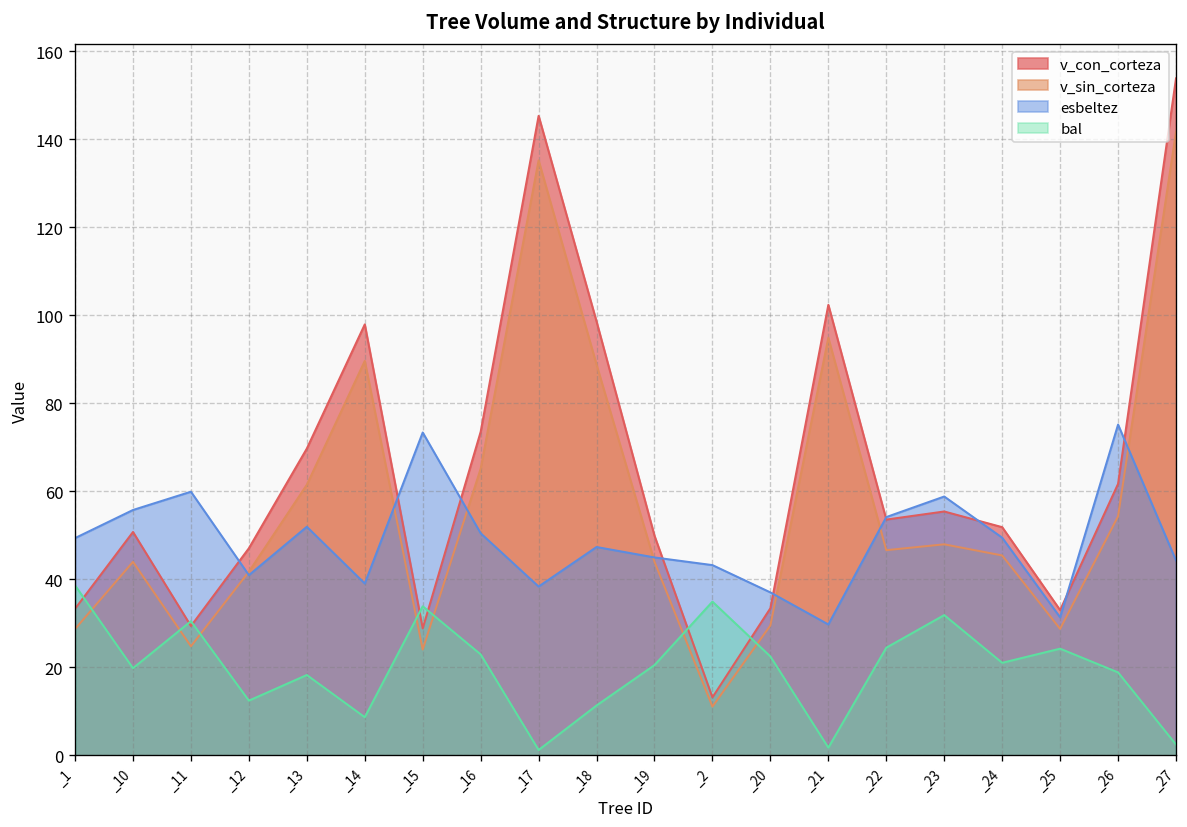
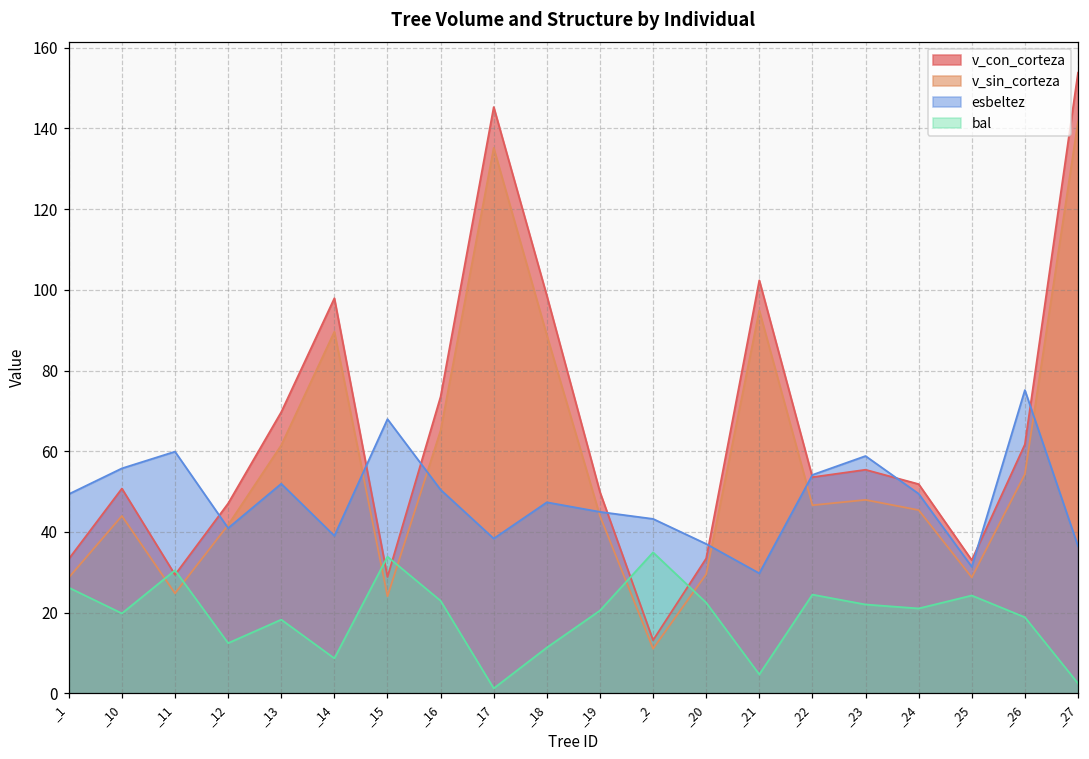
  {
    "esbeltez": {
      "_1": 49,
      "_10": 56,
      "_11": 60,
      "_12": 41,
      "_13": 52,
      "_14": 39,
-     "_15": 73,
+     "_15": 68,
      "_16": 50,
      "_17": 38,
      "_18": 47,
      "_19": 45,
      "_2": 43,
      "_20": 37,
      "_21": 30,
      "_23": 59,
      "_24": 49,
      "_25": 31,
      "_26": 75,
-     "_27": 44
+     "_27": 36
    },
    "bal": {
-     "_1": 39,
+     "_1": 26,
      "_10": 20,
      "_11": 31,
      "_12": 12,
      "_13": 18,
      "_14": 9,
      "_15": 34,
      "_16": 23,
      "_17": 1,
      "_18": 11,
      "_19": 21,
      "_2": 35,
      "_20": 22,
-     "_21": 2,
+     "_21": 5,
      "_22": 24,
-     "_23": 32,
+     "_23": 22,
      "_24": 21,
      "_25": 24,
      "_26": 19,
      "_27": 2
    }
  }
